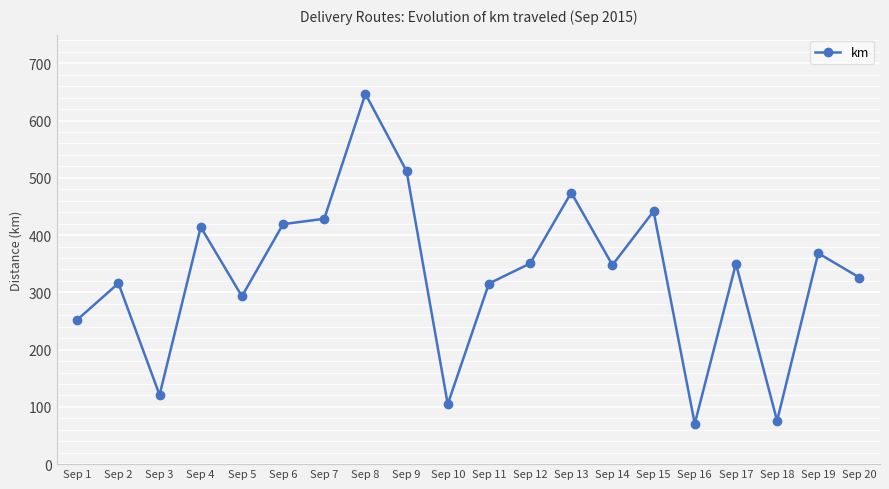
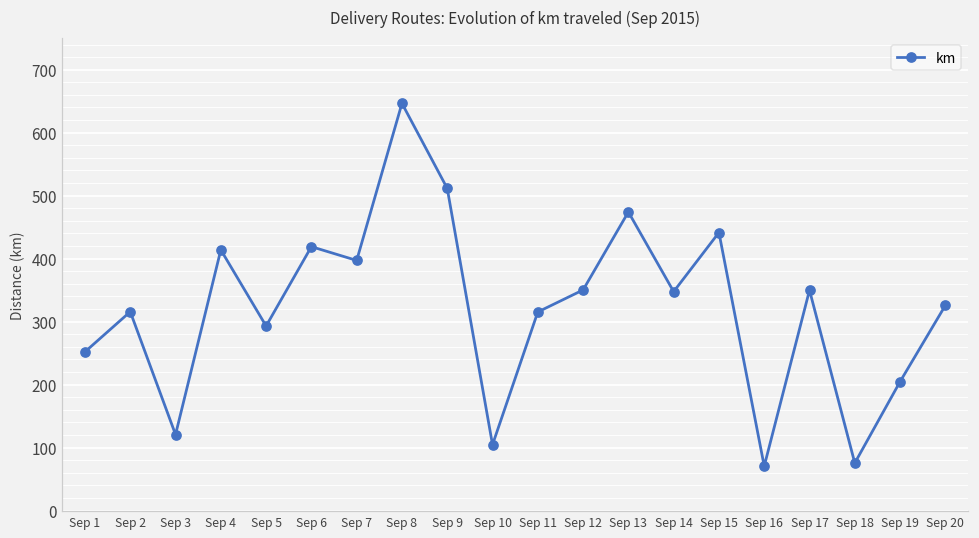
  {
    "Sep 1": 250,
    "Sep 2": 320,
    "Sep 3": 120,
    "Sep 4": 410,
    "Sep 5": 290,
    "Sep 6": 420,
-   "Sep 7": 430,
+   "Sep 7": 400,
    "Sep 8": 650,
    "Sep 9": 510,
    "Sep 10": 100,
    "Sep 11": 320,
    "Sep 12": 350,
    "Sep 13": 470,
    "Sep 14": 350,
    "Sep 15": 440,
    "Sep 16": 70,
    "Sep 17": 350,
    "Sep 18": 80,
-   "Sep 19": 370,
+   "Sep 19": 200,
    "Sep 20": 330
  }
